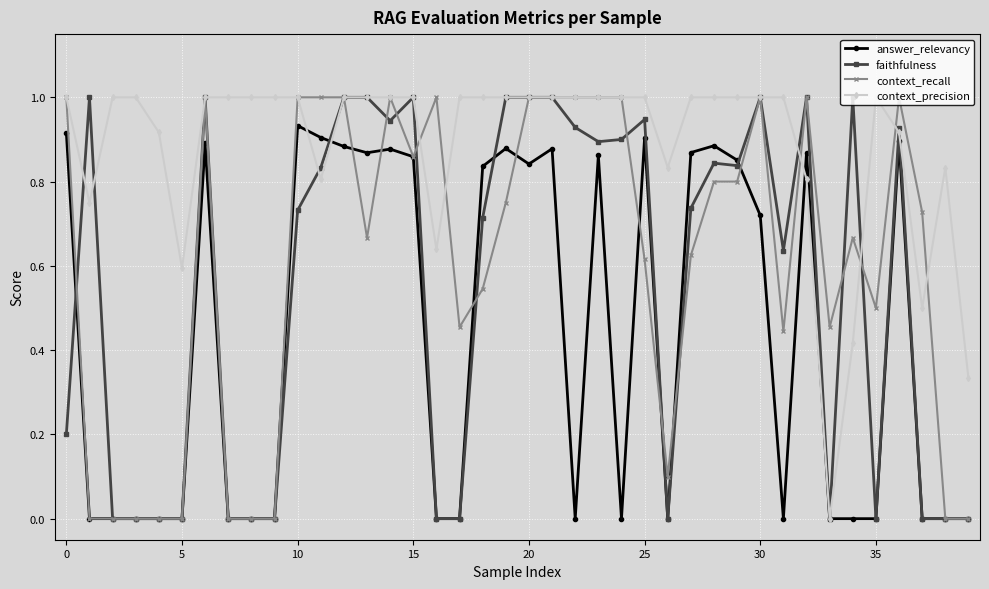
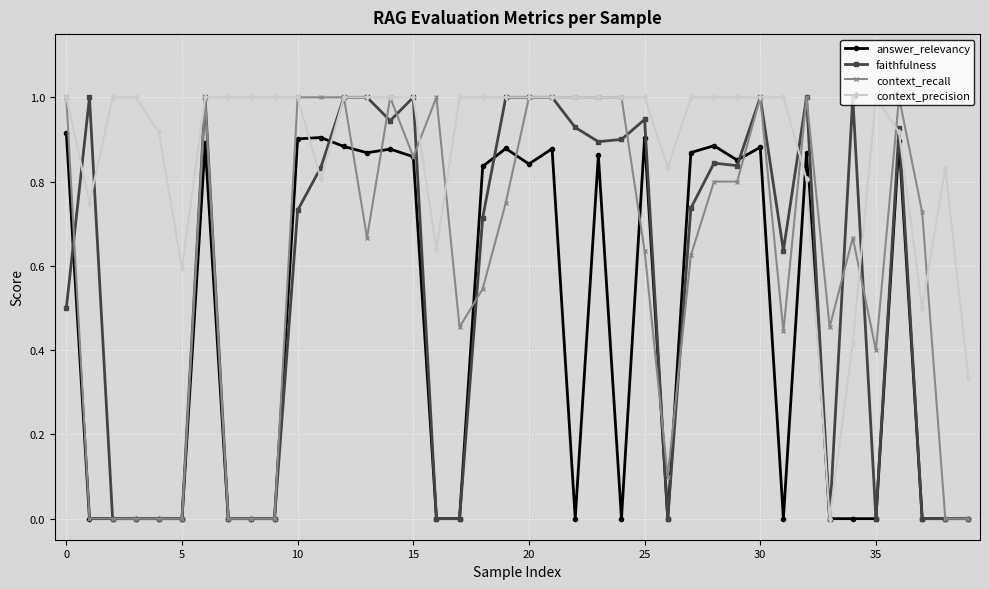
  {
    "answer_relevancy": {
      "0": 0.92,
-     "10": 0.93,
+     "10": 0.90,
      "20": 0.84,
      "25": 0.90,
-     "30": 0.72
+     "30": 0.88
    },
    "faithfulness": {
-     "0": 0.2,
+     "0": 0.5,
      "10": 0.73,
      "25": 0.95
    },
    "context_recall": {
-     "25": 0.62,
-     "35": 0.5
+     "25": 0.64,
+     "35": 0.4
    },
    "context_precision": {
      "5": 0.59,
      "25": 1.00
    }
  }
